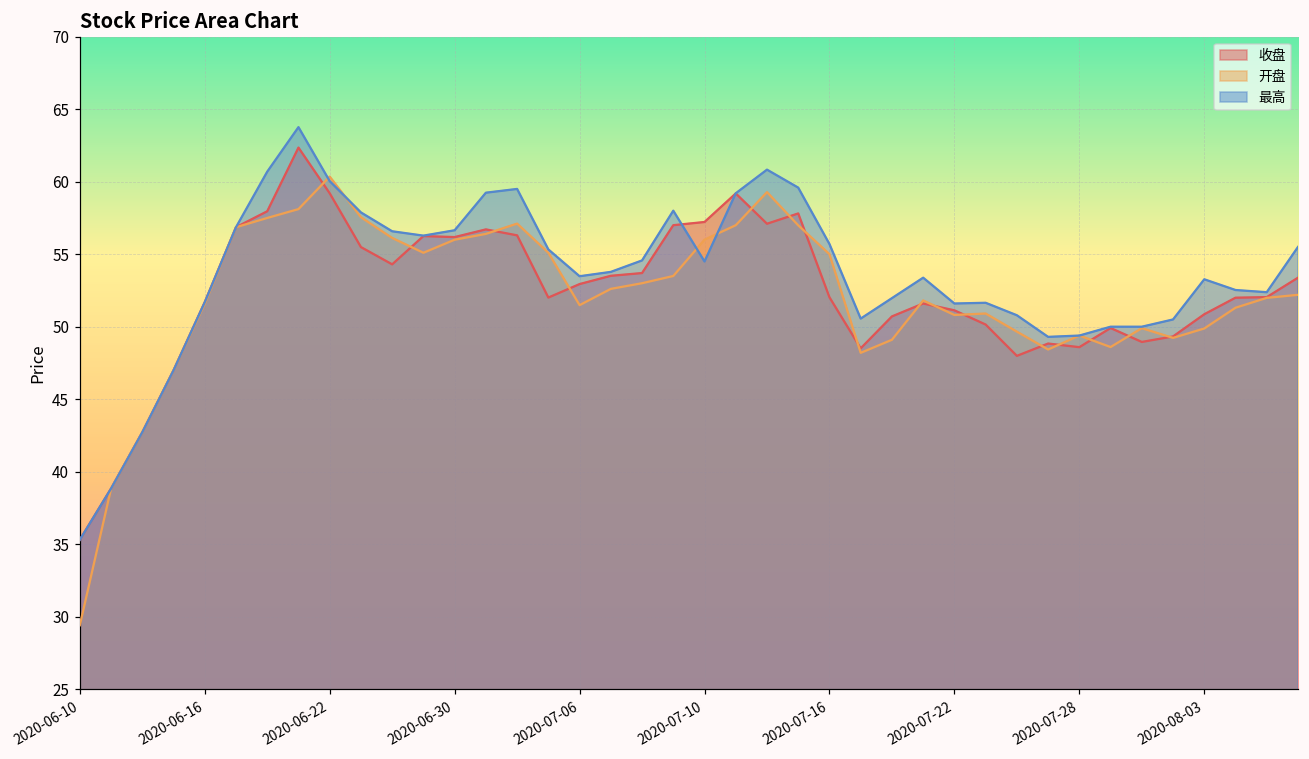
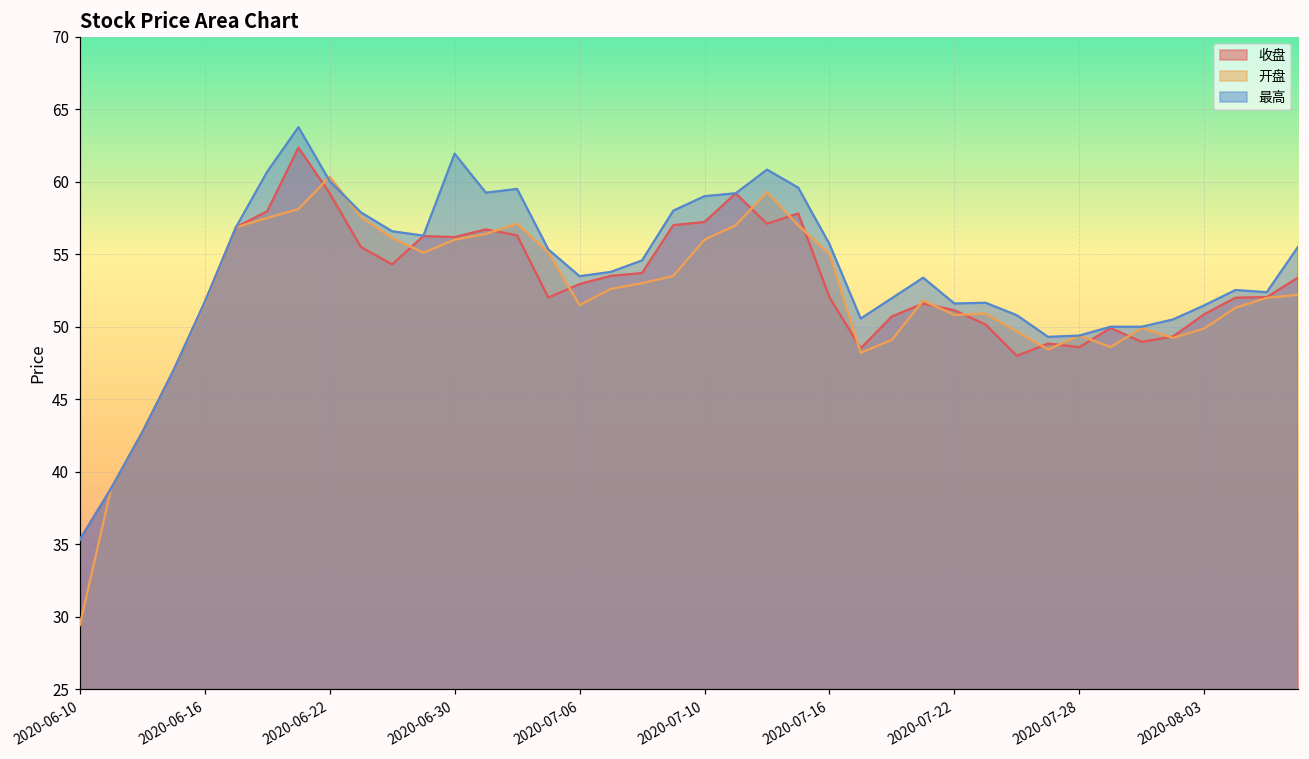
  {
    "最高": {
      "2020-06-22": 60.0,
-     "2020-06-30": 56.7,
+     "2020-06-30": 61.9,
      "2020-07-06": 53.5,
-     "2020-07-10": 54.5,
+     "2020-07-10": 59.0,
      "2020-07-16": 55.7,
      "2020-07-22": 51.6,
-     "2020-08-03": 53.3
+     "2020-08-03": 51.5
    }
  }
